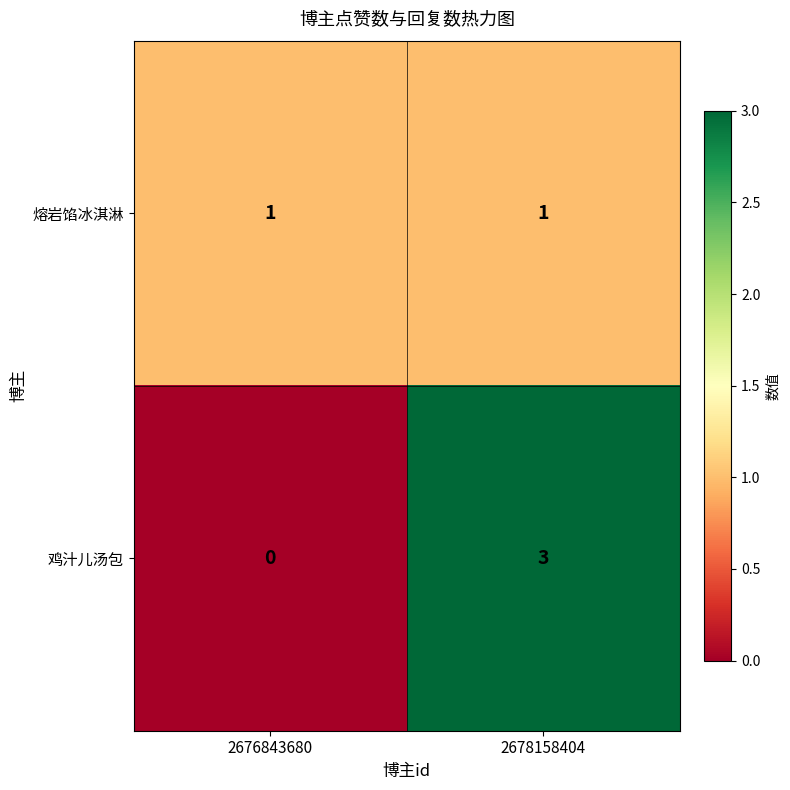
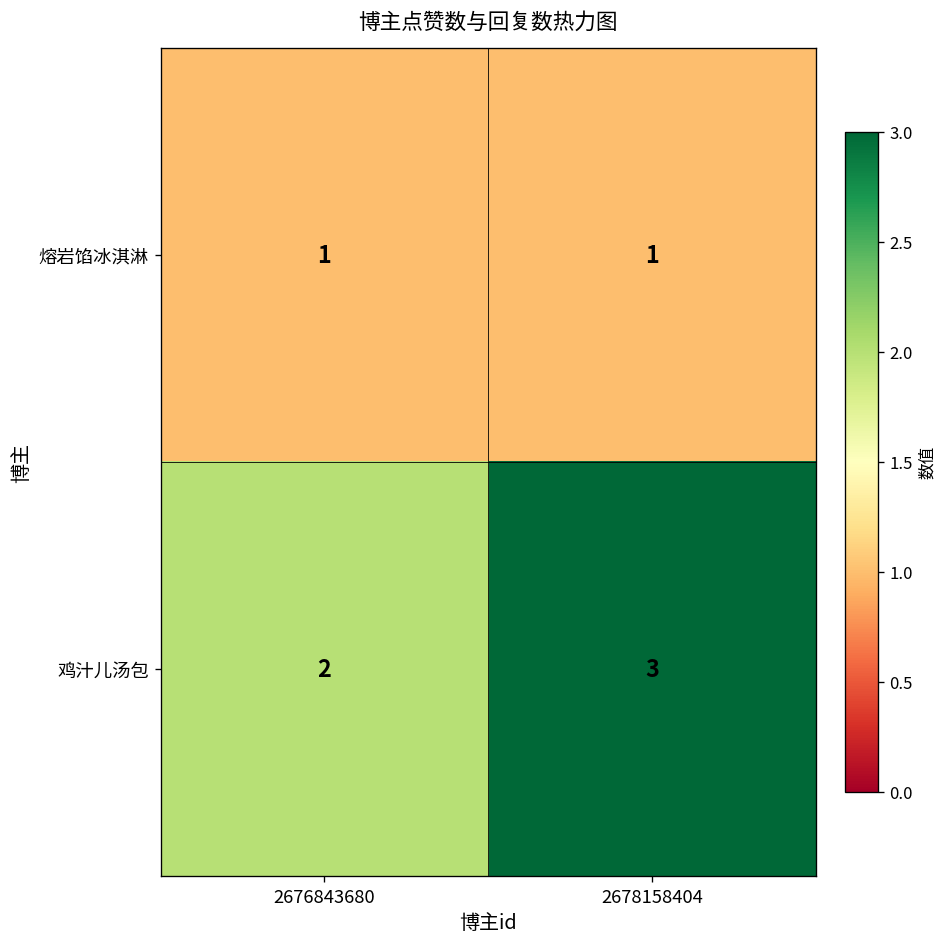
  {
    "熔岩馅冰淇淋": {
      "2676843680": 1,
      "2678158404": 1
    },
    "鸡汁儿汤包": {
-     "2676843680": 0,
+     "2676843680": 2,
      "2678158404": 3
    }
  }
